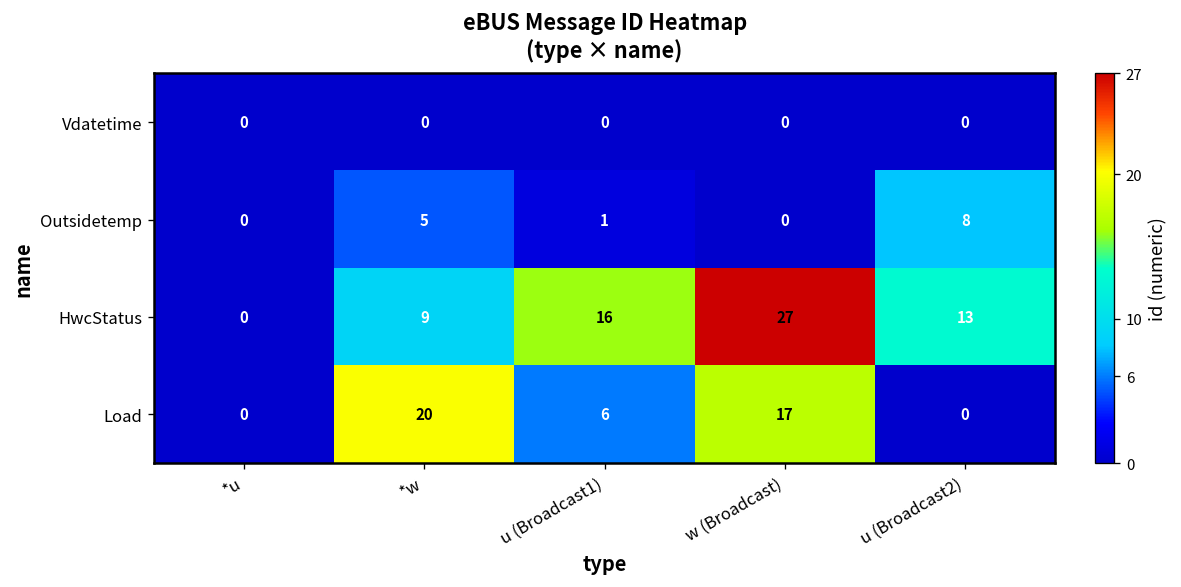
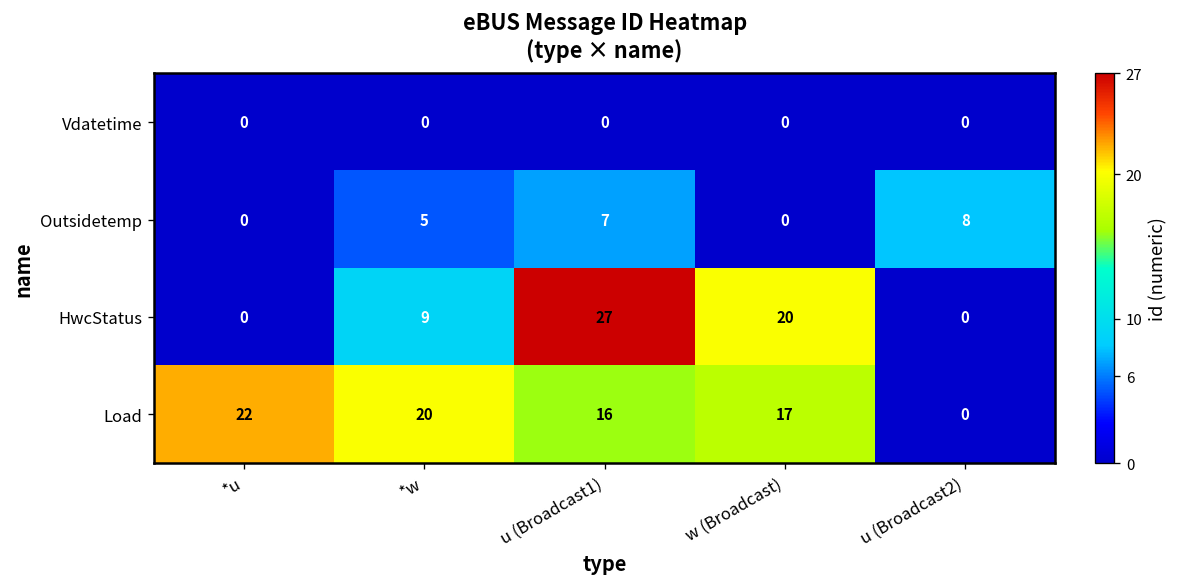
  {
    "Vdatetime": {
      "*u": 0,
      "*w": 0,
      "u (Broadcast1)": 0,
      "w (Broadcast)": 0,
      "u (Broadcast2)": 0
    },
    "Outsidetemp": {
      "*u": 0,
      "*w": 5,
-     "u (Broadcast1)": 1,
+     "u (Broadcast1)": 7,
      "w (Broadcast)": 0,
      "u (Broadcast2)": 8
    },
    "HwcStatus": {
      "*u": 0,
      "*w": 9,
-     "u (Broadcast1)": 16,
-     "w (Broadcast)": 27,
-     "u (Broadcast2)": 13
+     "u (Broadcast1)": 27,
+     "w (Broadcast)": 20,
+     "u (Broadcast2)": 0
    },
    "Load": {
-     "*u": 0,
+     "*u": 22,
      "*w": 20,
-     "u (Broadcast1)": 6,
+     "u (Broadcast1)": 16,
      "w (Broadcast)": 17,
      "u (Broadcast2)": 0
    }
  }
